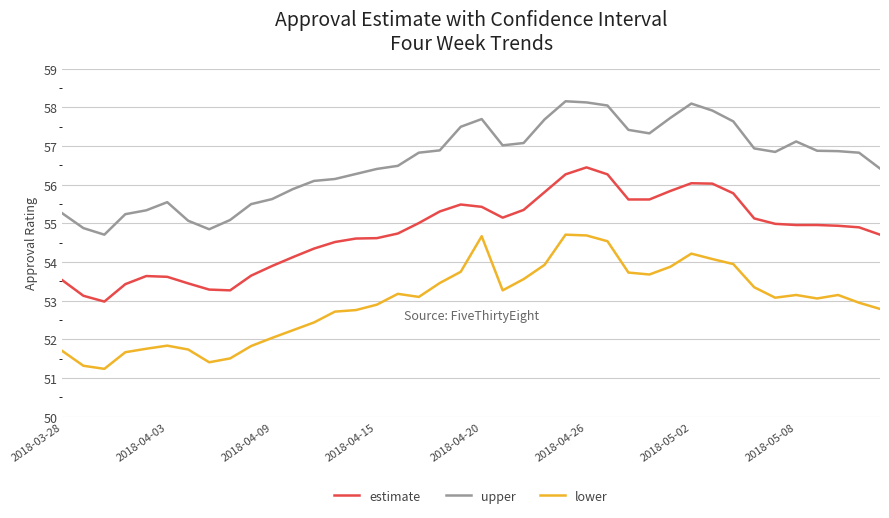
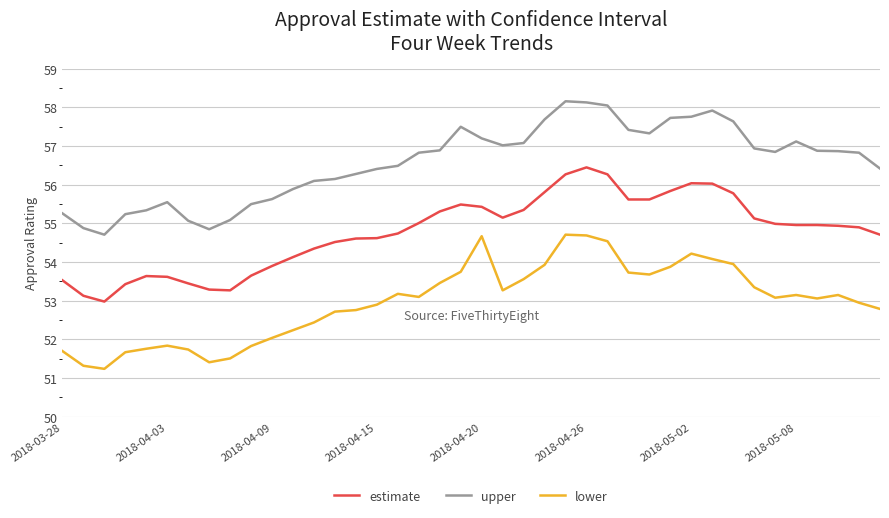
  {
    "estimate": {
      "2018-03-28": 53.5,
      "2018-04-03": 53.6,
      "2018-04-09": 53.9,
      "2018-04-15": 54.6,
      "2018-04-20": 55.4,
      "2018-04-26": 56.5,
      "2018-05-02": 56.0,
      "2018-05-08": 55.0
    },
    "upper": {
      "2018-03-28": 55.3,
      "2018-04-03": 55.6,
      "2018-04-09": 55.6,
      "2018-04-15": 56.4,
-     "2018-04-20": 57.7,
+     "2018-04-20": 57.2,
      "2018-04-26": 58.1,
-     "2018-05-02": 58.1,
+     "2018-05-02": 57.8,
      "2018-05-08": 57.1
    },
    "lower": {
      "2018-03-28": 51.7,
      "2018-04-03": 51.8,
      "2018-04-09": 52.0,
      "2018-04-15": 52.9,
      "2018-04-20": 54.7,
      "2018-04-26": 54.7,
      "2018-05-02": 54.2,
      "2018-05-08": 53.2
    }
  }
